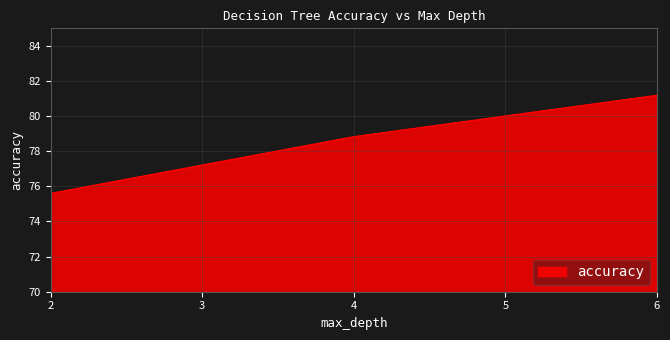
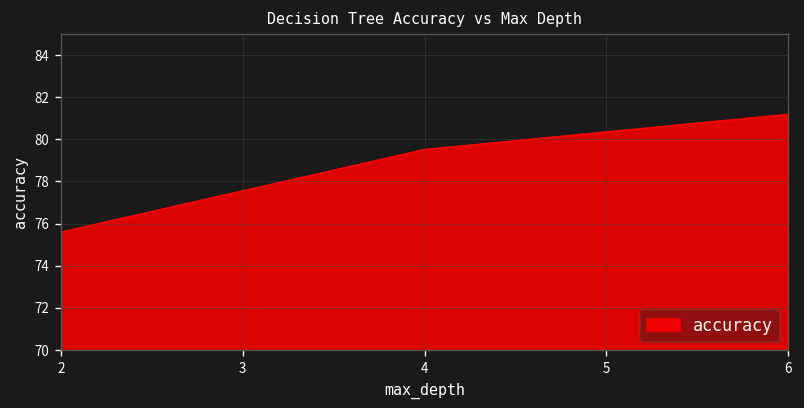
  {
    "2": 75.6,
-   "4": 78.8,
+   "4": 79.5,
    "6": 81.2
  }
